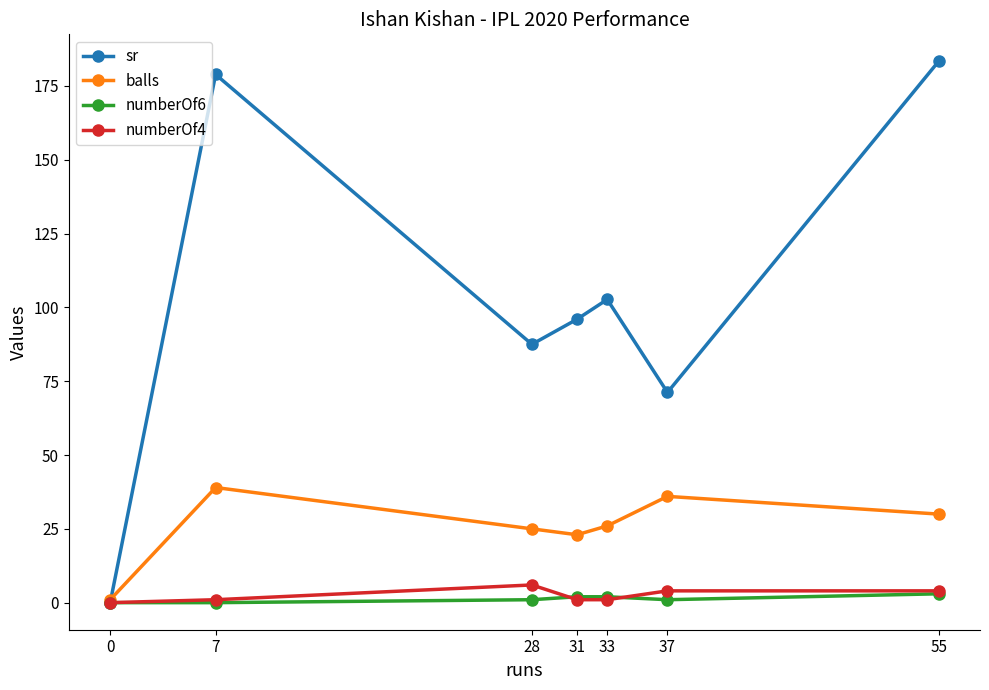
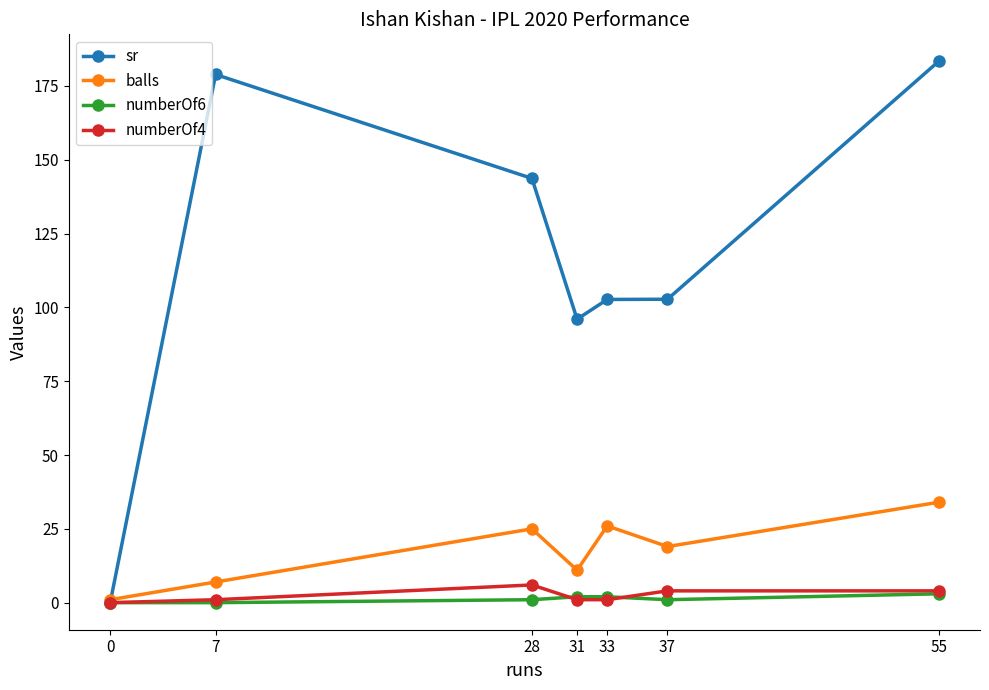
  {
    "sr": {
      "7": 179,
-     "28": 88,
+     "28": 144,
      "31": 96,
      "33": 103,
-     "37": 71,
+     "37": 103,
      "55": 183
    },
    "balls": {
      "0": 1,
-     "7": 39,
+     "7": 7,
      "28": 25,
-     "31": 23,
+     "31": 11,
      "33": 26,
-     "37": 36,
-     "55": 30
+     "37": 19,
+     "55": 34
    },
    "numberOf6": {
      "7": 0,
      "28": 1,
      "31": 2,
      "33": 2,
      "37": 1,
      "55": 3
    },
    "numberOf4": {
      "7": 1,
      "28": 6,
      "31": 1,
      "33": 1,
      "37": 4,
      "55": 4
    }
  }
